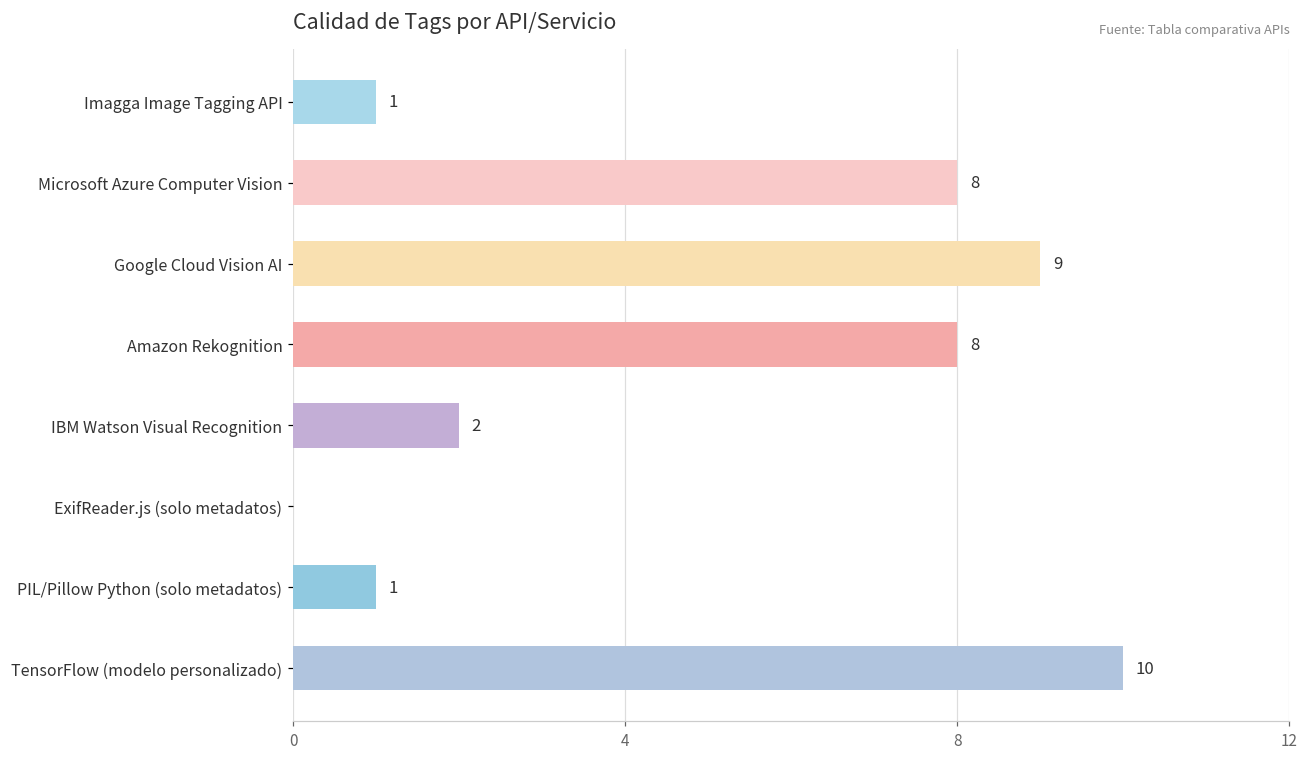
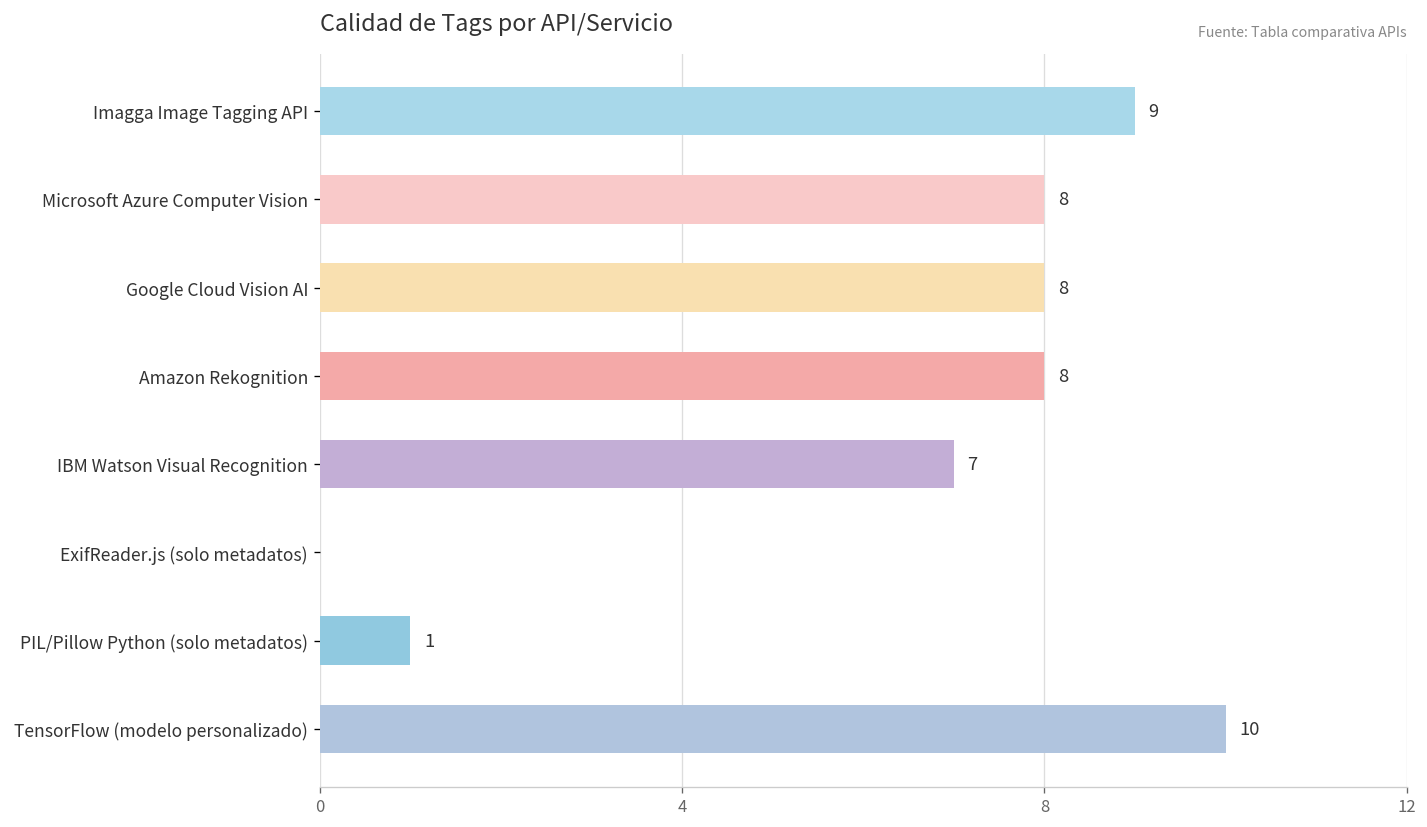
  {
-   "Imagga Image Tagging API": 1,
+   "Imagga Image Tagging API": 9,
    "Microsoft Azure Computer Vision": 8,
-   "Google Cloud Vision AI": 9,
+   "Google Cloud Vision AI": 8,
    "Amazon Rekognition": 8,
-   "IBM Watson Visual Recognition": 2,
+   "IBM Watson Visual Recognition": 7,
    "PIL/Pillow Python (solo metadatos)": 1,
    "TensorFlow (modelo personalizado)": 10
  }
